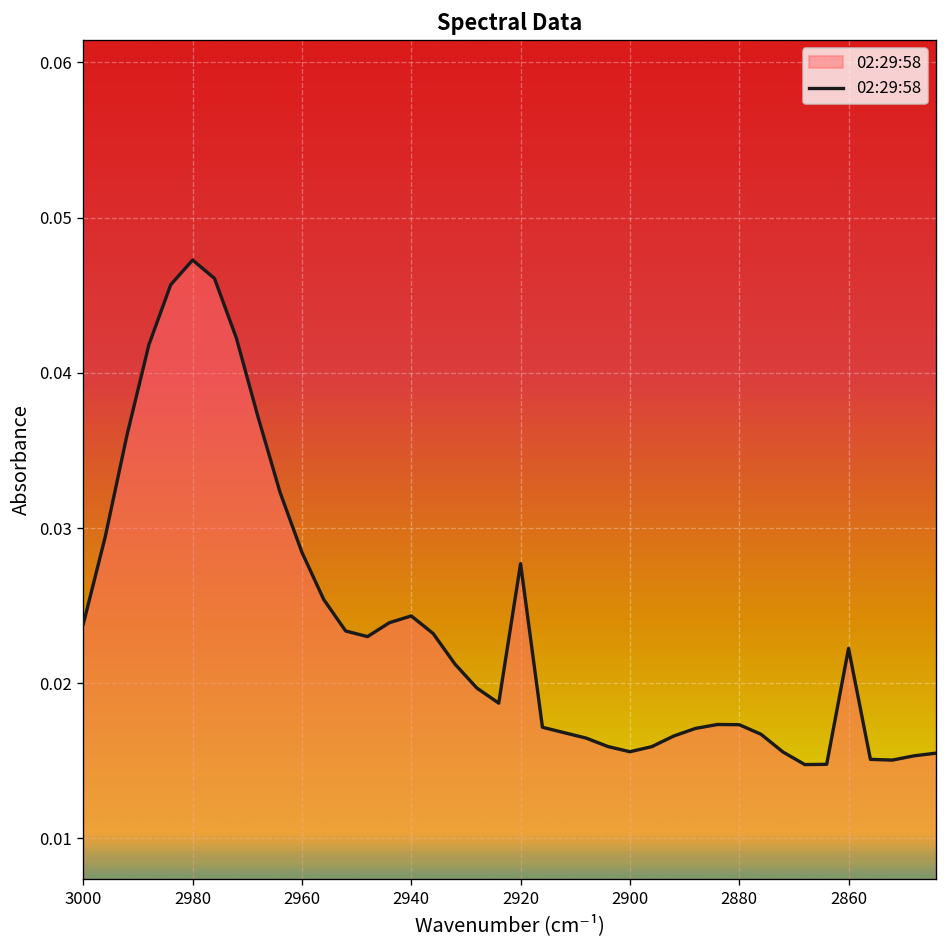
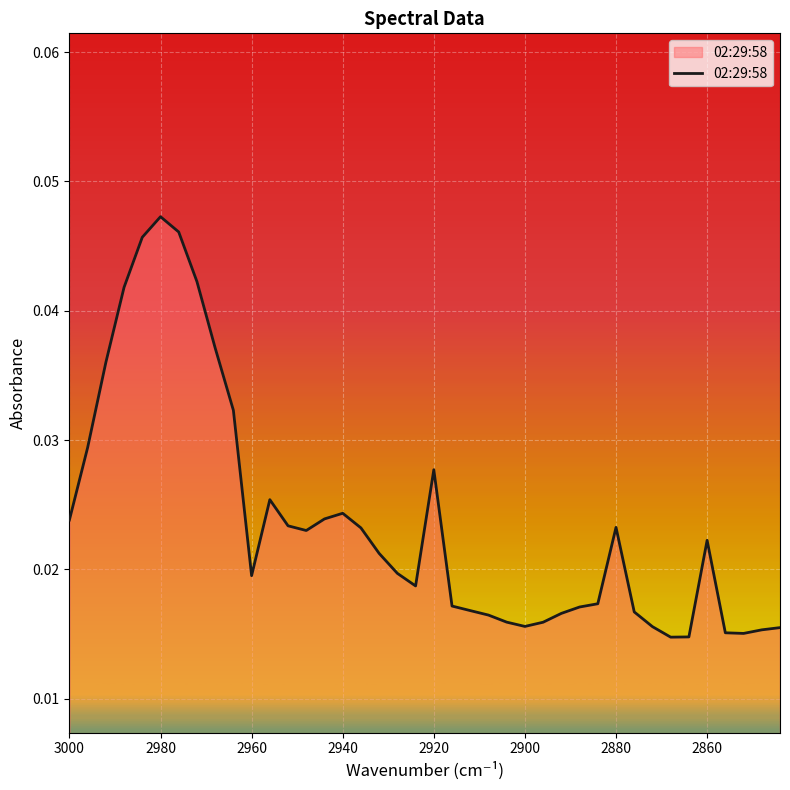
  {
    "3000": 0.0238,
    "2980": 0.0473,
-   "2960": 0.0284,
+   "2960": 0.0195,
    "2940": 0.0243,
    "2920": 0.0277,
    "2900": 0.0156,
-   "2880": 0.0173,
+   "2880": 0.0232,
    "2860": 0.0222
  }
